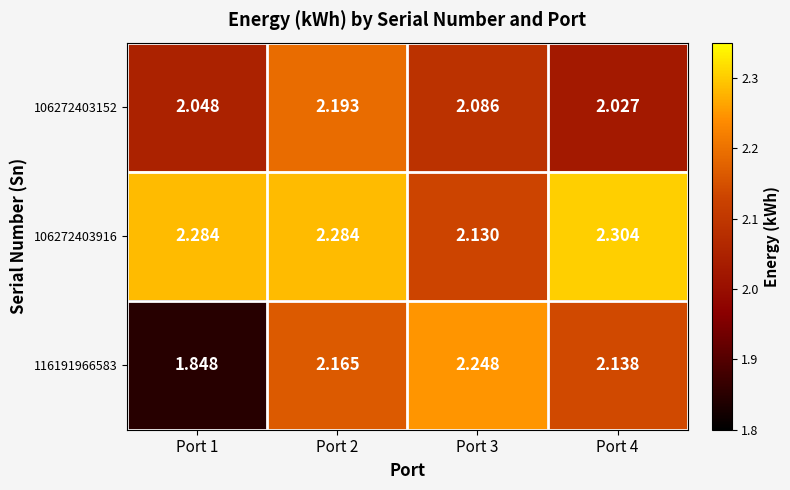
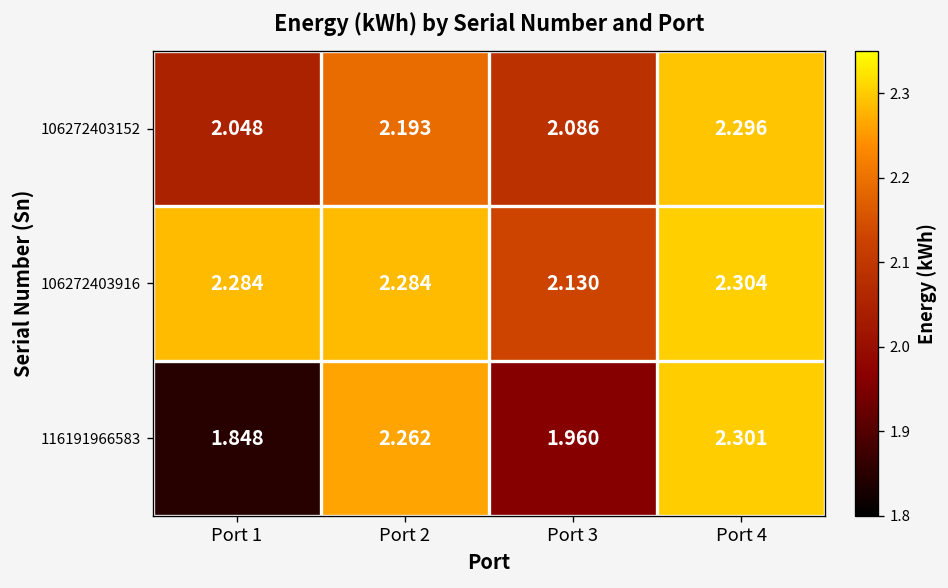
  {
    "106272403152": {
      "Port 1": 2.048,
      "Port 2": 2.193,
      "Port 3": 2.086,
-     "Port 4": 2.027
+     "Port 4": 2.296
    },
    "106272403916": {
      "Port 1": 2.284,
      "Port 2": 2.284,
      "Port 3": 2.130,
      "Port 4": 2.304
    },
    "116191966583": {
      "Port 1": 1.848,
-     "Port 2": 2.165,
-     "Port 3": 2.248,
-     "Port 4": 2.138
+     "Port 2": 2.262,
+     "Port 3": 1.960,
+     "Port 4": 2.301
    }
  }
